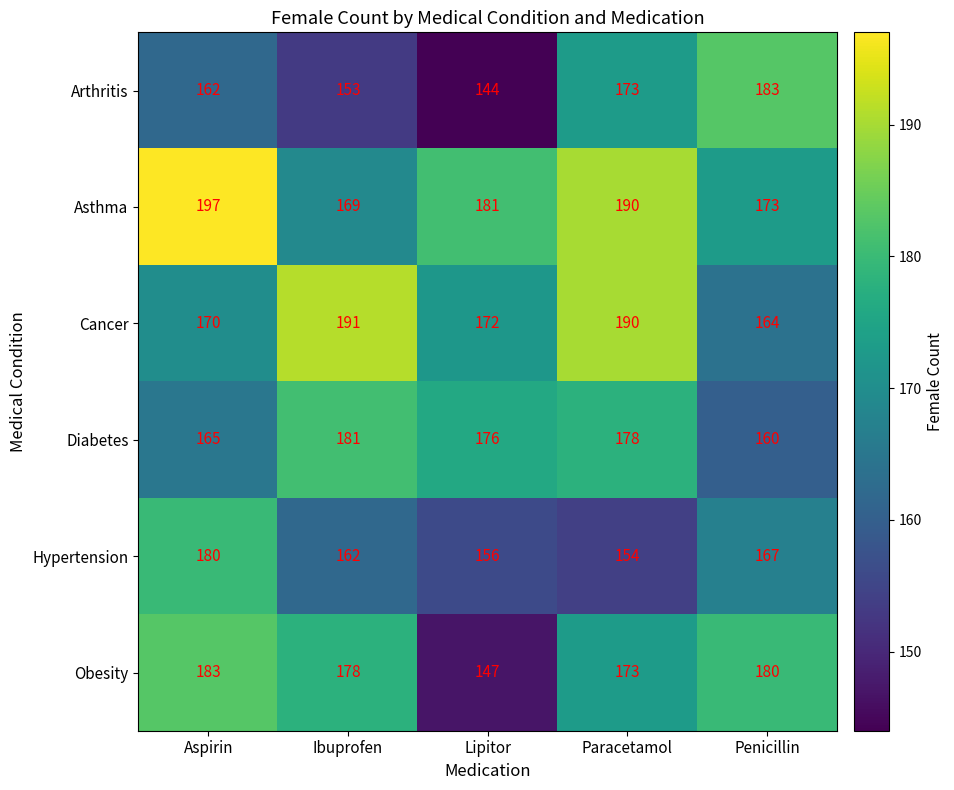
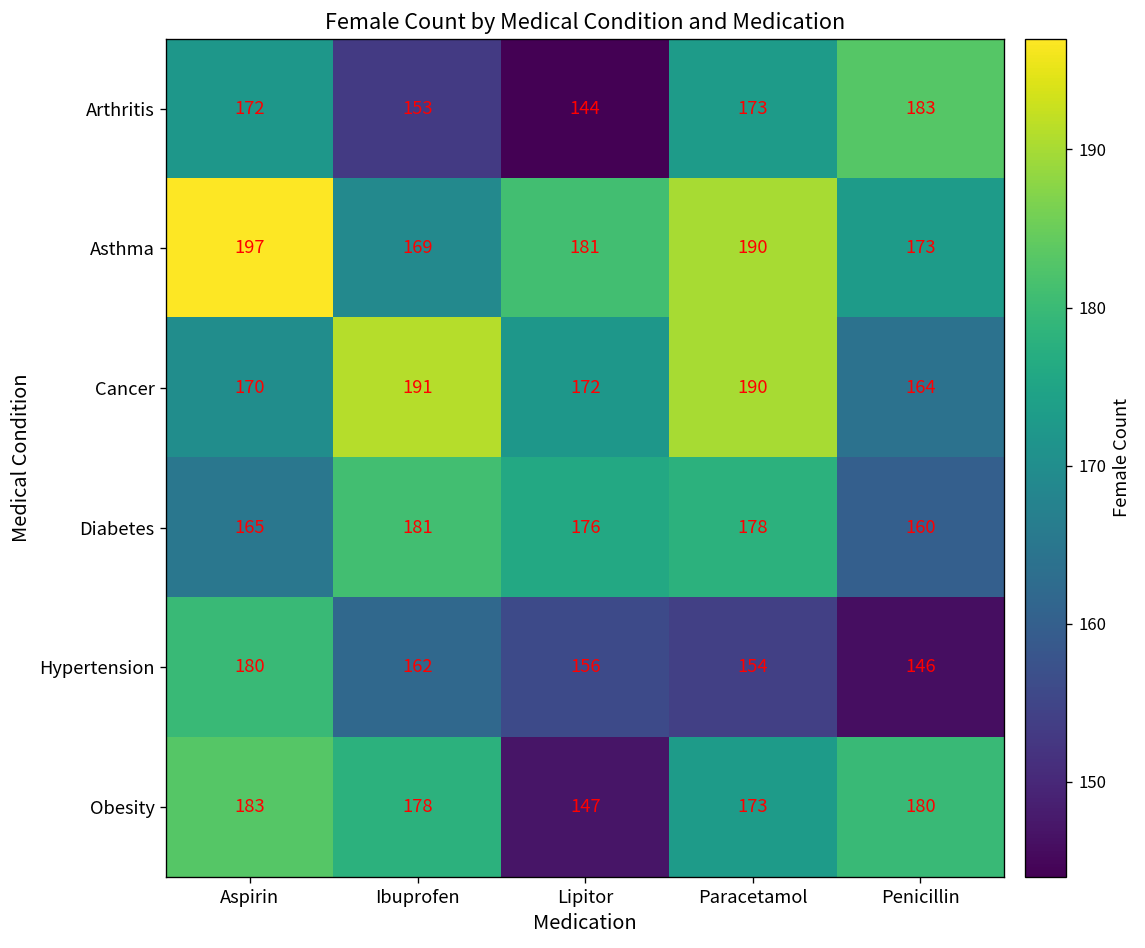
  {
    "Arthritis": {
-     "Aspirin": 162,
+     "Aspirin": 172,
      "Ibuprofen": 153,
      "Lipitor": 144,
      "Paracetamol": 173,
      "Penicillin": 183
    },
    "Asthma": {
      "Aspirin": 197,
      "Ibuprofen": 169,
      "Lipitor": 181,
      "Paracetamol": 190,
      "Penicillin": 173
    },
    "Cancer": {
      "Aspirin": 170,
      "Ibuprofen": 191,
      "Lipitor": 172,
      "Paracetamol": 190,
      "Penicillin": 164
    },
    "Diabetes": {
      "Aspirin": 165,
      "Ibuprofen": 181,
      "Lipitor": 176,
      "Paracetamol": 178,
      "Penicillin": 160
    },
    "Hypertension": {
      "Aspirin": 180,
      "Ibuprofen": 162,
      "Lipitor": 156,
      "Paracetamol": 154,
-     "Penicillin": 167
+     "Penicillin": 146
    },
    "Obesity": {
      "Aspirin": 183,
      "Ibuprofen": 178,
      "Lipitor": 147,
      "Paracetamol": 173,
      "Penicillin": 180
    }
  }
